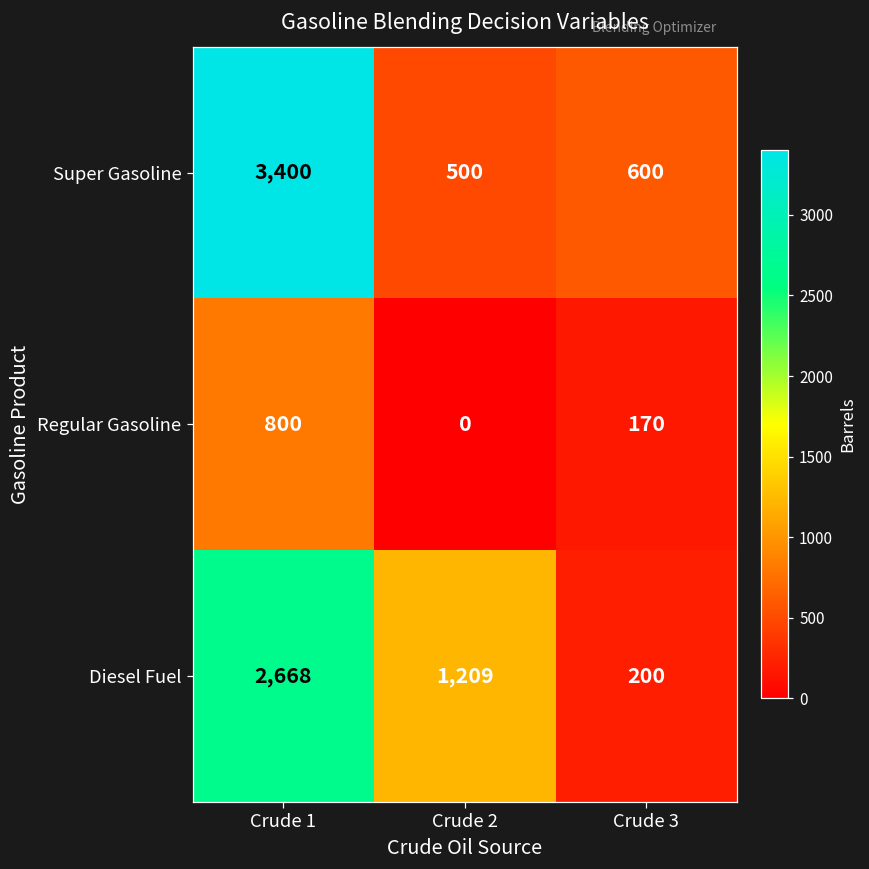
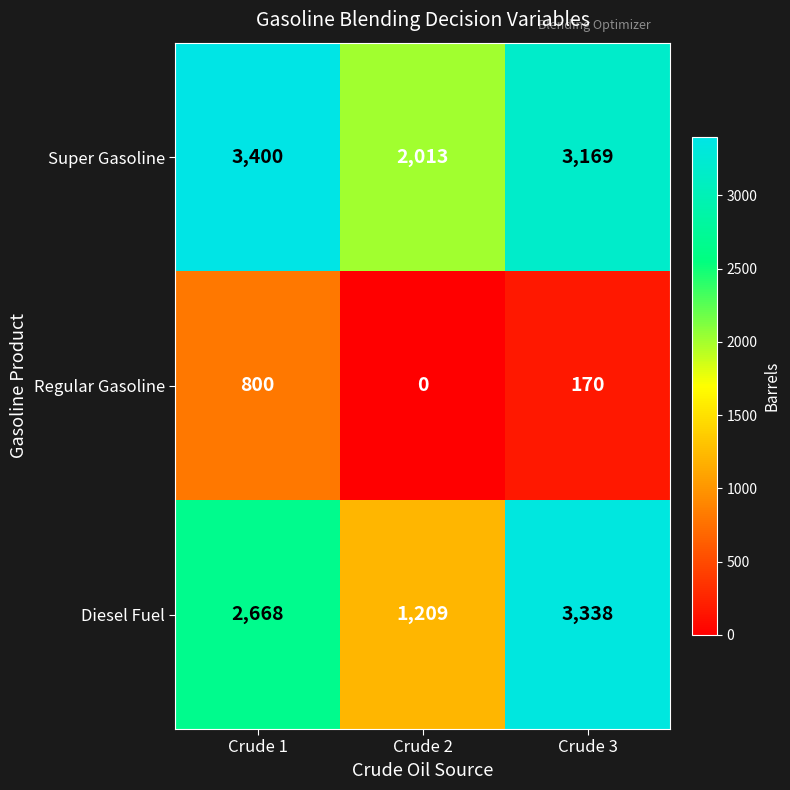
  {
    "Super Gasoline": {
      "Crude 1": "3,400",
-     "Crude 2": "500",
-     "Crude 3": "600"
+     "Crude 2": "2,013",
+     "Crude 3": "3,169"
    },
    "Regular Gasoline": {
      "Crude 1": "800",
      "Crude 2": "0",
      "Crude 3": "170"
    },
    "Diesel Fuel": {
      "Crude 1": "2,668",
      "Crude 2": "1,209",
-     "Crude 3": "200"
+     "Crude 3": "3,338"
    }
  }
